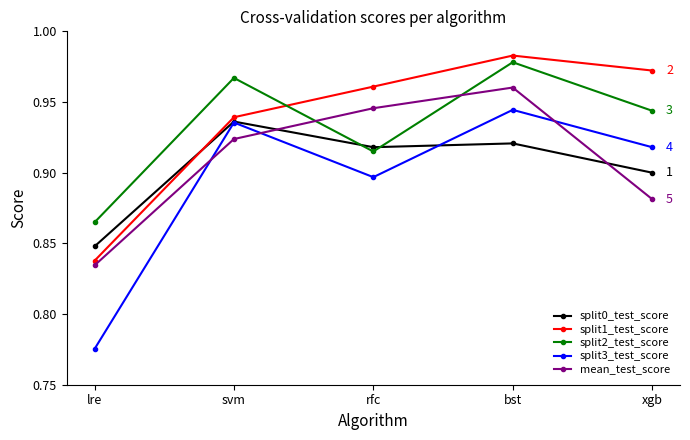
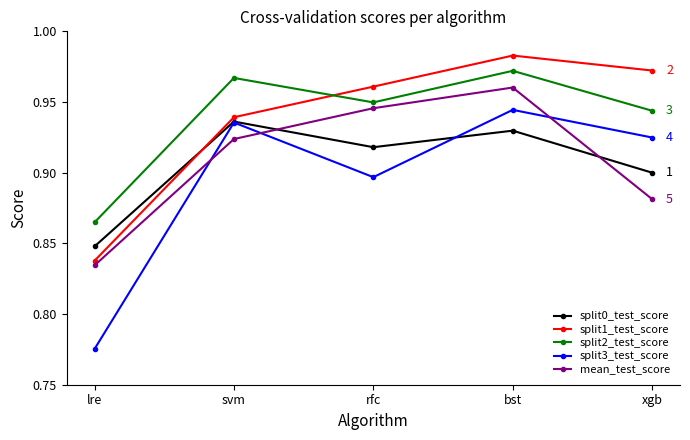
  {
    "split0_test_score": {
      "lre": 0.848,
      "rfc": 0.918,
-     "bst": 0.921
+     "bst": 0.930
    },
    "split1_test_score": {
      "lre": 0.838,
      "svm": 0.939,
      "rfc": 0.961,
      "bst": 0.983
    },
    "split2_test_score": {
      "lre": 0.865,
      "svm": 0.967,
-     "rfc": 0.915,
-     "bst": 0.978
+     "rfc": 0.950,
+     "bst": 0.972
    },
    "split3_test_score": {
      "lre": 0.775,
      "rfc": 0.897,
      "bst": 0.944,
-     "xgb": 0.918
+     "xgb": 0.925
    },
    "mean_test_score": {
      "lre": 0.834,
      "svm": 0.924,
      "rfc": 0.946,
      "bst": 0.960
    }
  }
